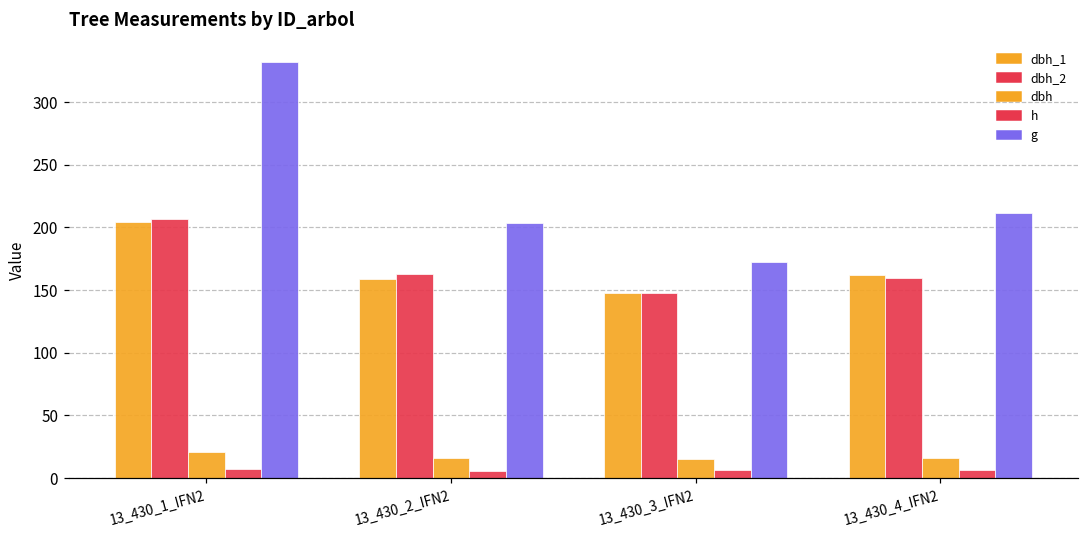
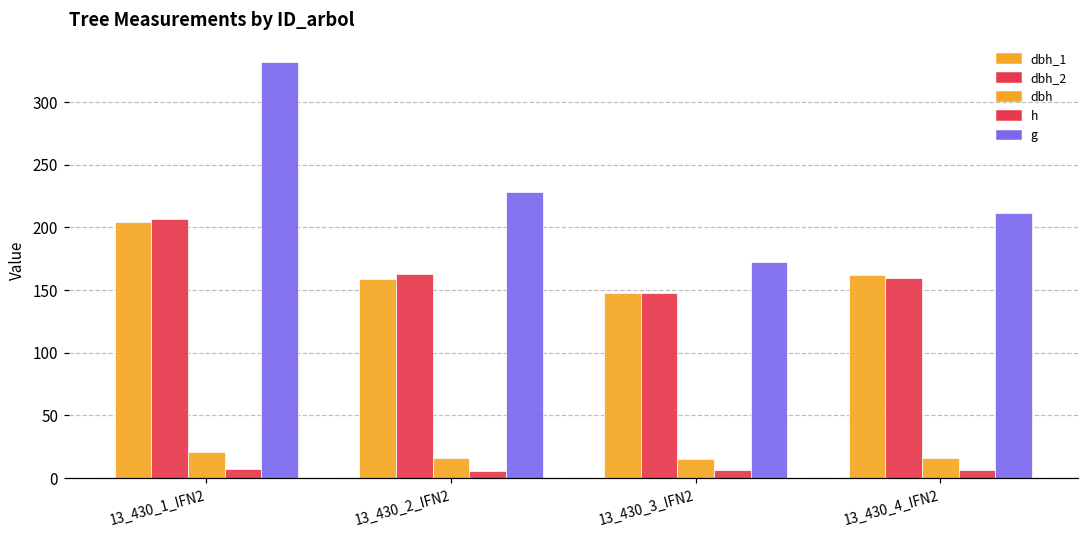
  {
    "g": {
      "13_430_1_IFN2": 332,
-     "13_430_2_IFN2": 204,
+     "13_430_2_IFN2": 228,
      "13_430_3_IFN2": 172,
      "13_430_4_IFN2": 212
    }
  }
